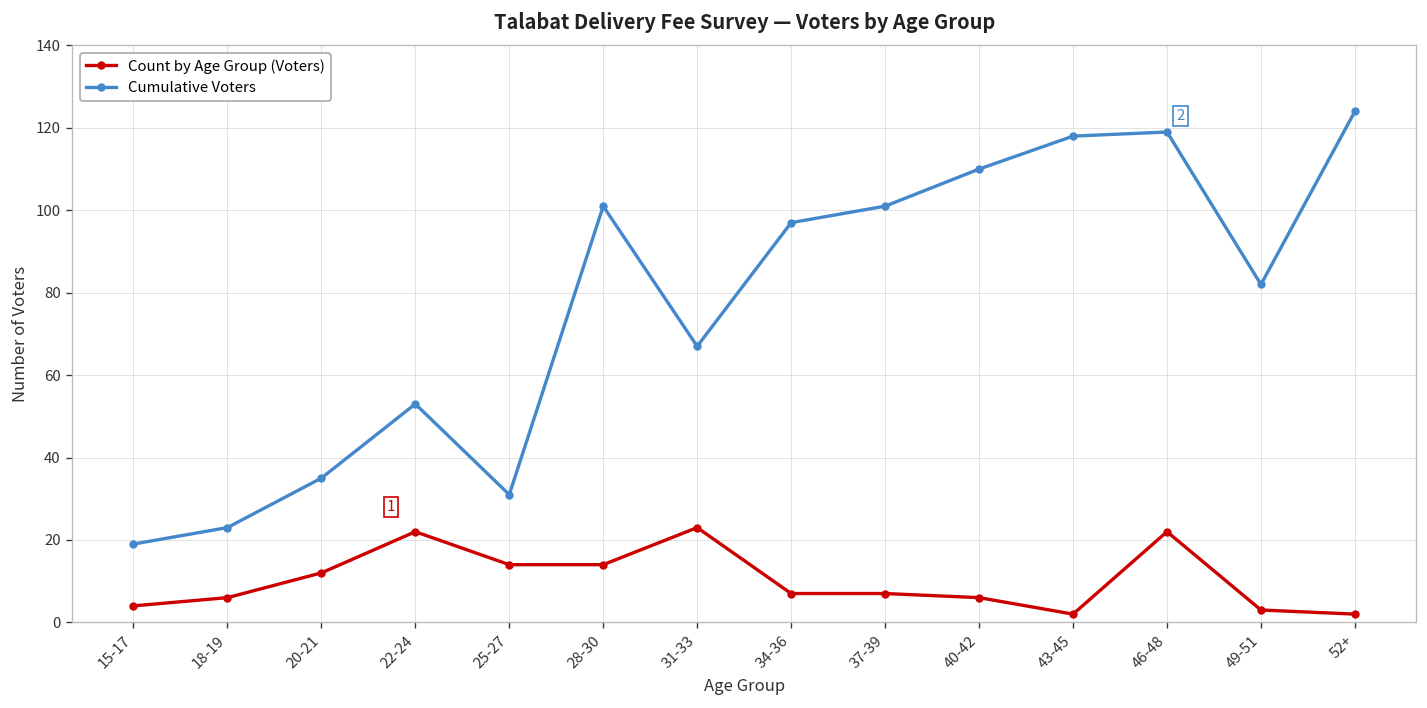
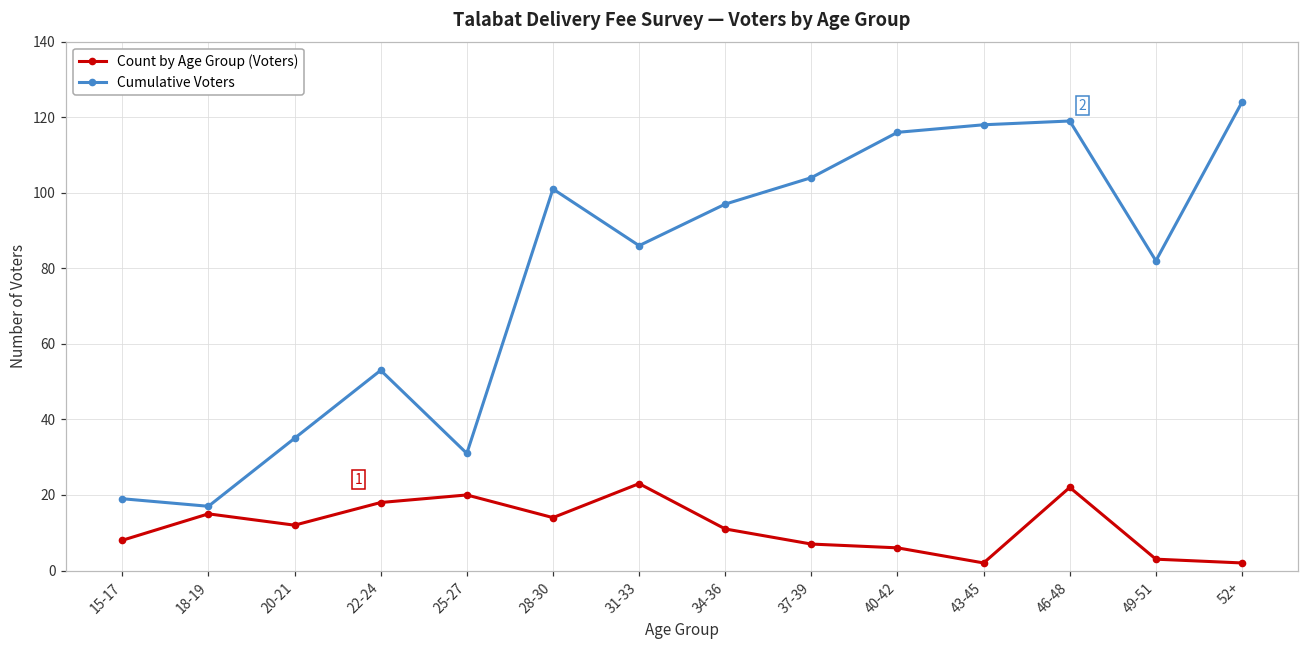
  {
    "Count by Age Group (Voters)": {
-     "15-17": 4,
-     "18-19": 6,
+     "15-17": 8,
+     "18-19": 15,
      "20-21": 12,
-     "22-24": 22,
-     "25-27": 14,
+     "22-24": 18,
+     "25-27": 20,
      "28-30": 14,
      "31-33": 23,
-     "34-36": 7,
+     "34-36": 11,
      "37-39": 7,
      "40-42": 6,
      "43-45": 2,
      "46-48": 22,
      "49-51": 3,
      "52+": 2
    },
    "Cumulative Voters": {
      "15-17": 19,
-     "18-19": 23,
+     "18-19": 17,
      "20-21": 35,
      "22-24": 53,
      "25-27": 31,
      "28-30": 101,
-     "31-33": 67,
+     "31-33": 86,
      "34-36": 97,
-     "37-39": 101,
-     "40-42": 110,
+     "37-39": 104,
+     "40-42": 116,
      "43-45": 118,
      "49-51": 82,
      "52+": 124
    }
  }
